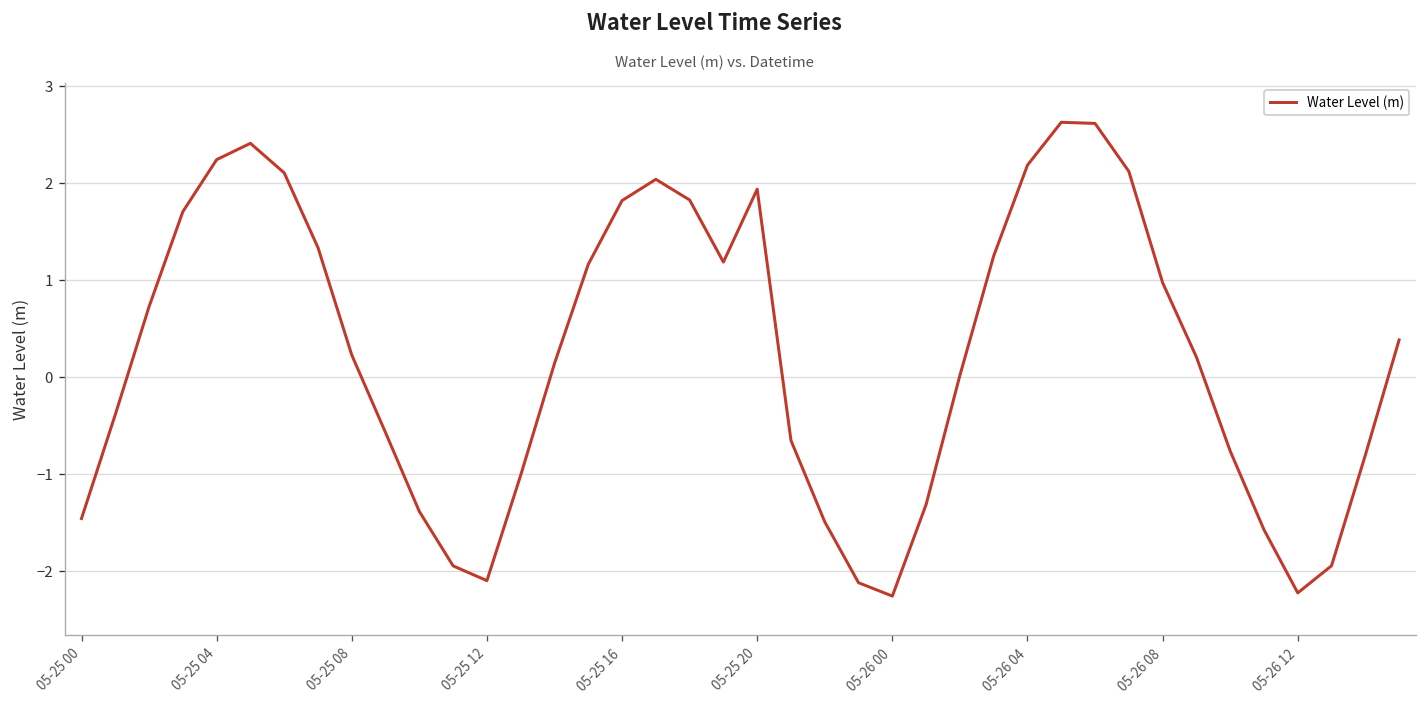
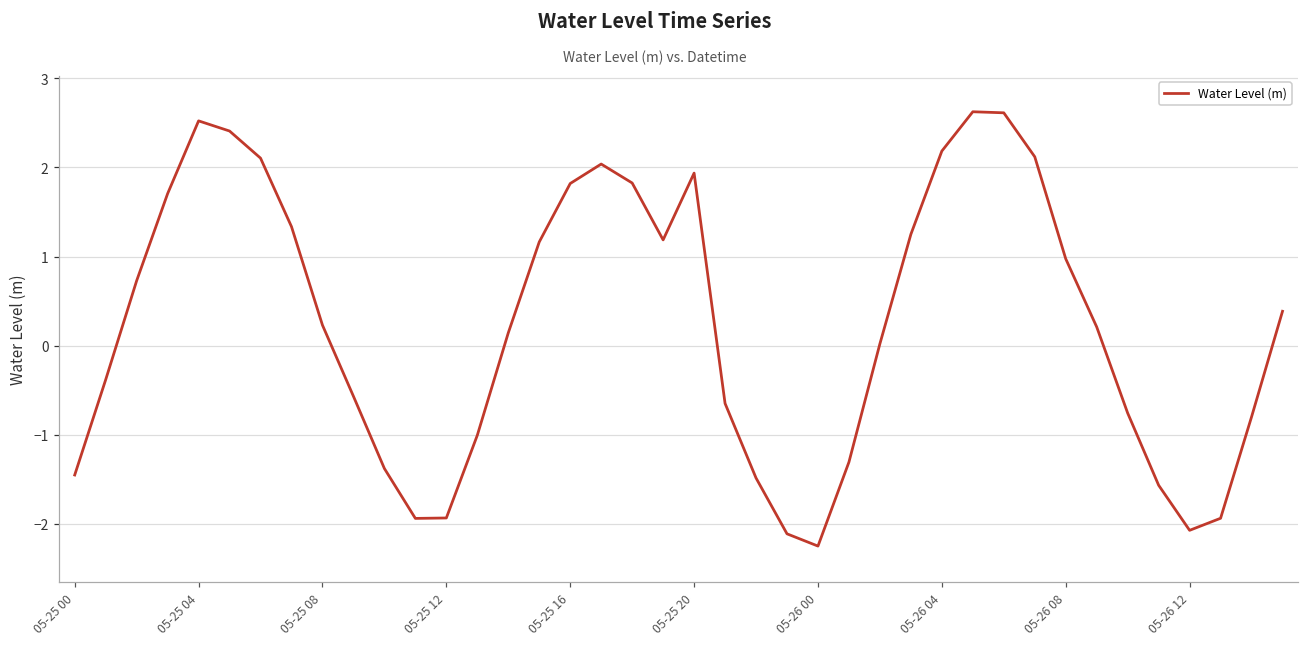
  {
    "05-25 00": -1.5,
-   "05-25 04": 2.2,
+   "05-25 04": 2.5,
    "05-25 08": 0.2,
-   "05-25 12": -2.1,
+   "05-25 12": -1.9,
    "05-25 16": 1.8,
    "05-25 20": 1.9,
    "05-26 00": -2.3,
    "05-26 04": 2.2,
    "05-26 08": 1.0,
-   "05-26 12": -2.2
+   "05-26 12": -2.1
  }
